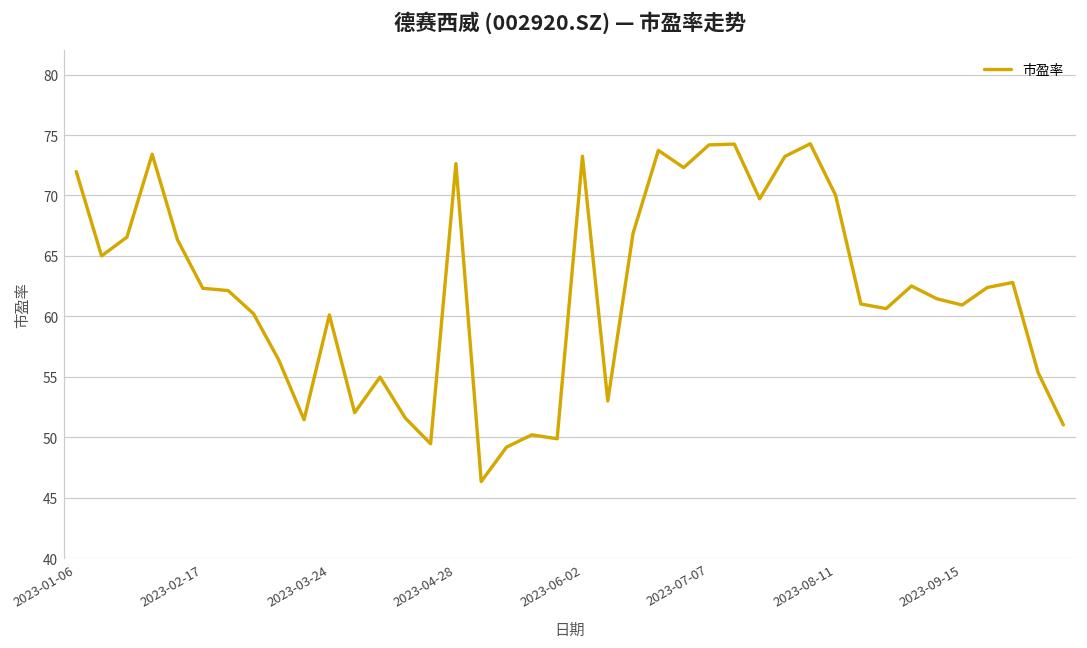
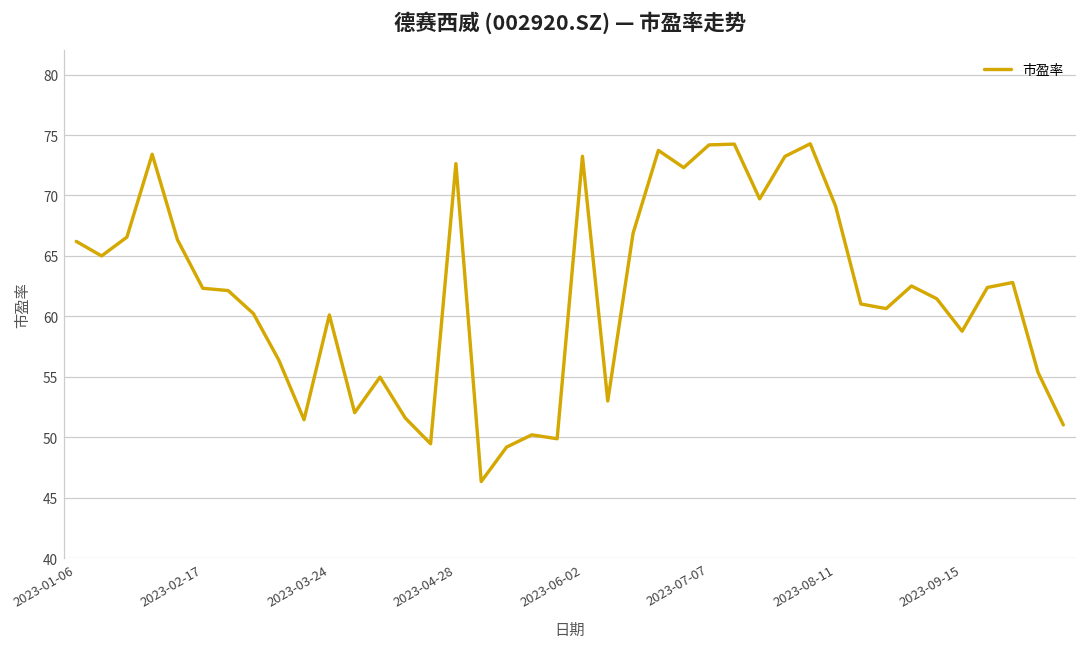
  {
-   "2023-01-06": 72.0,
+   "2023-01-06": 66.2,
    "2023-02-17": 62.3,
    "2023-03-24": 60.1,
    "2023-04-28": 72.6,
    "2023-06-02": 73.2,
    "2023-07-07": 74.2,
-   "2023-08-11": 70.0,
-   "2023-09-15": 60.9
+   "2023-08-11": 69.1,
+   "2023-09-15": 58.8
  }
